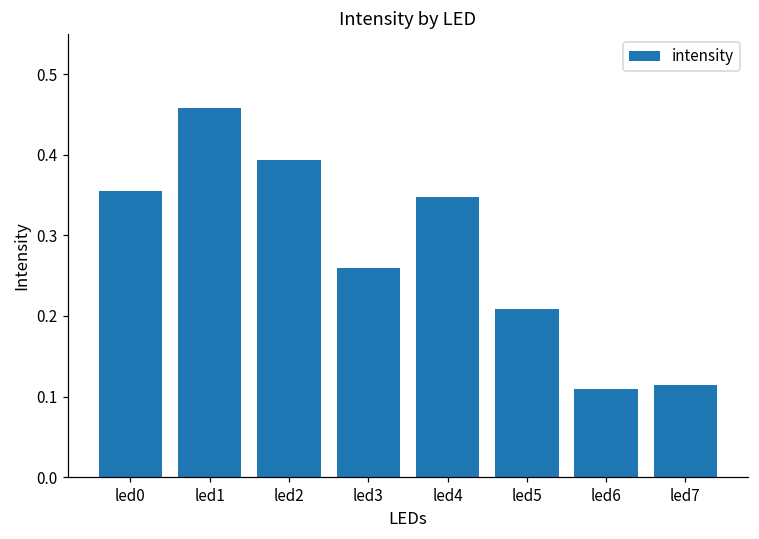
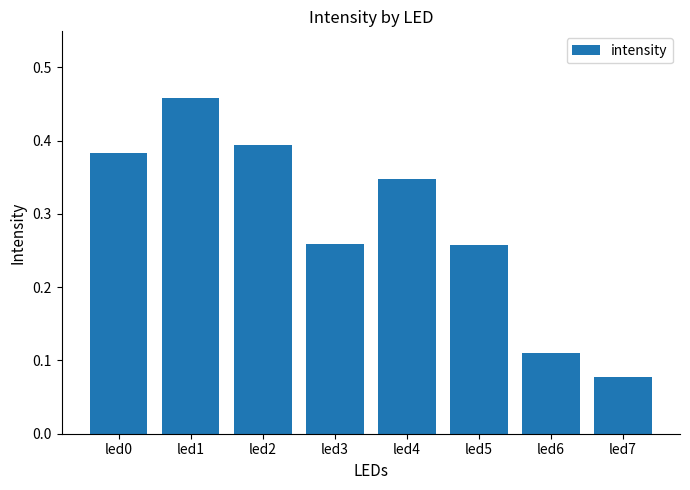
  {
-   "led0": 0.36,
+   "led0": 0.38,
    "led1": 0.46,
    "led2": 0.39,
    "led3": 0.26,
    "led4": 0.35,
-   "led5": 0.21,
+   "led5": 0.26,
    "led6": 0.11,
-   "led7": 0.11
+   "led7": 0.08
  }
